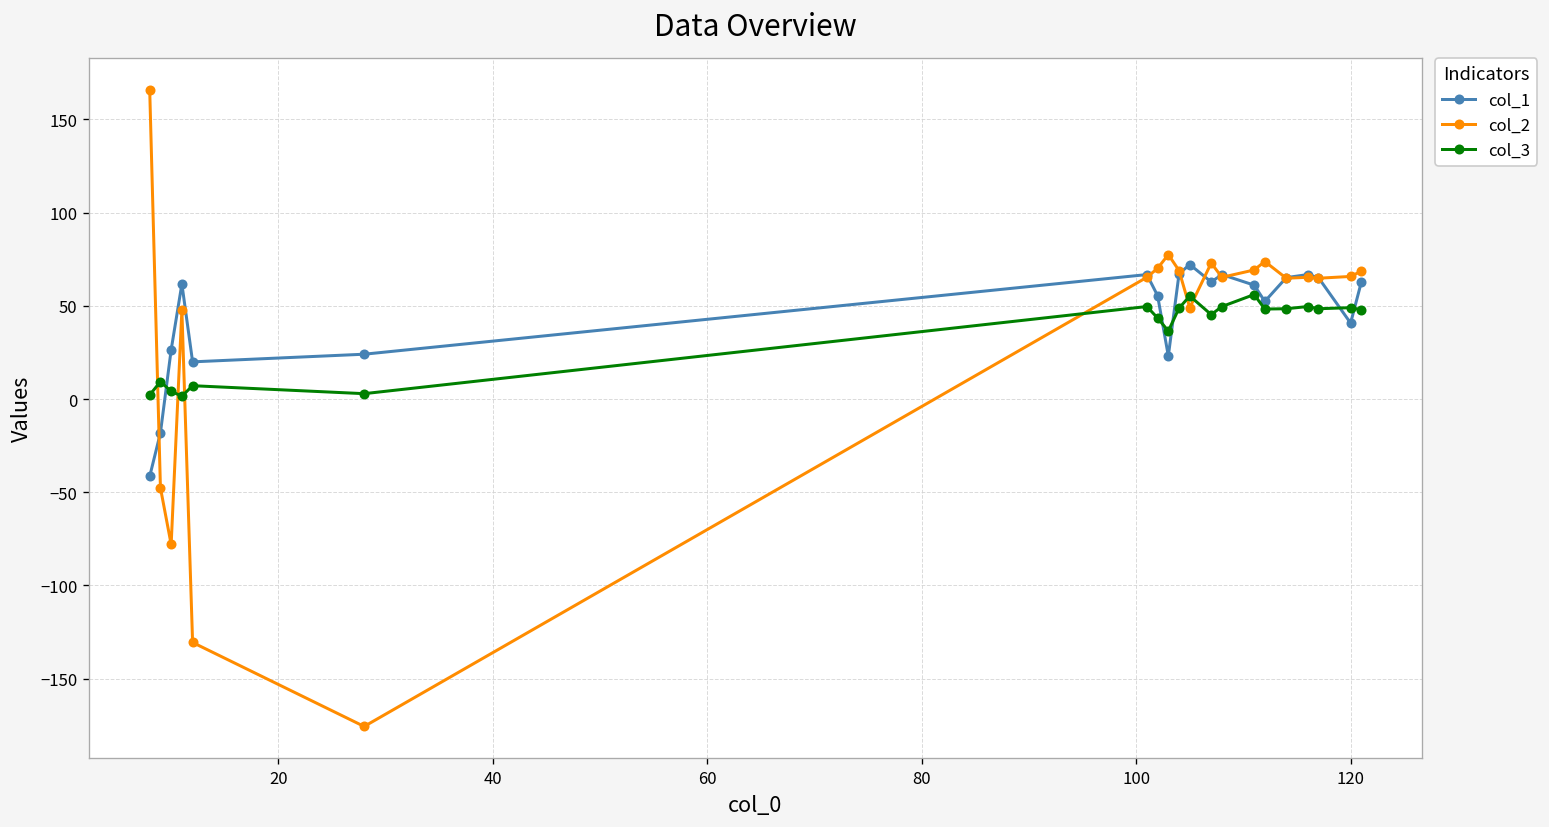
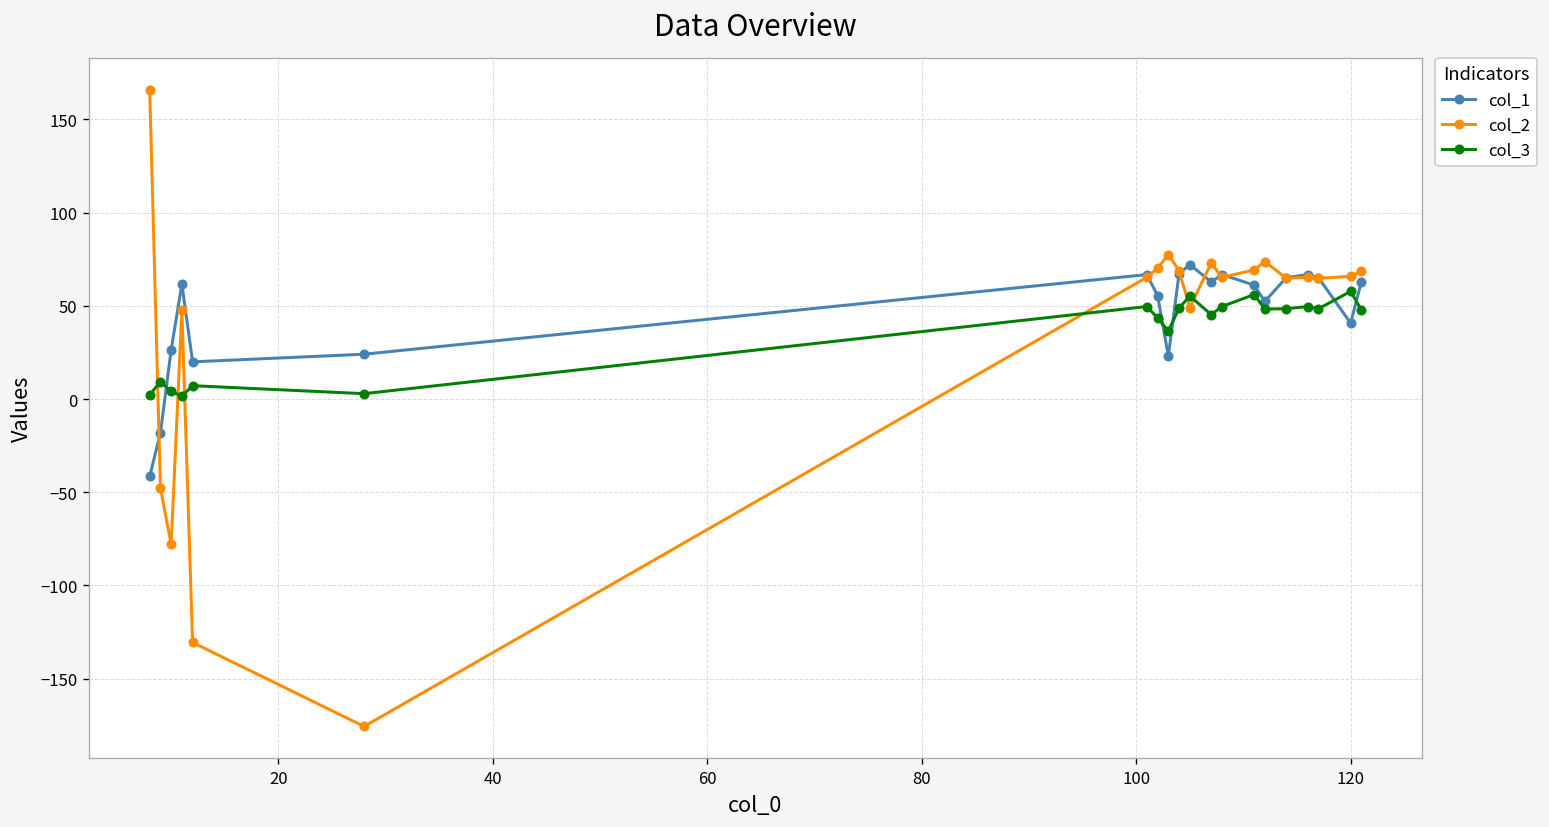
  {
    "col_1": {
      "120": 41
    },
    "col_2": {
      "120": 66
    },
    "col_3": {
-     "120": 49
+     "120": 58
    }
  }
